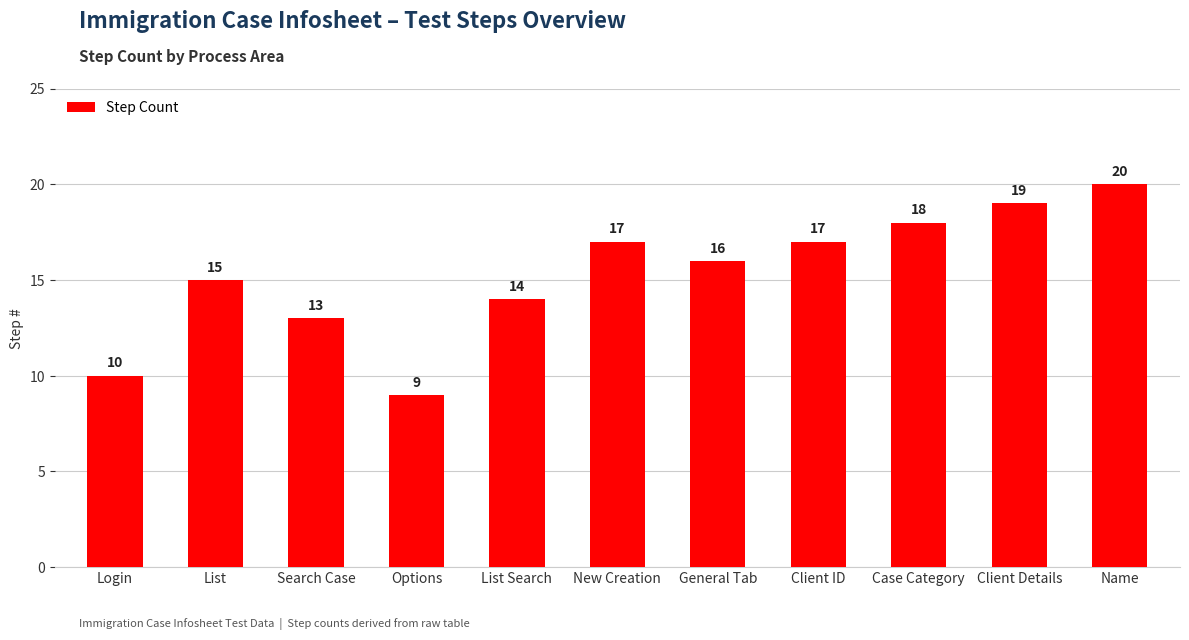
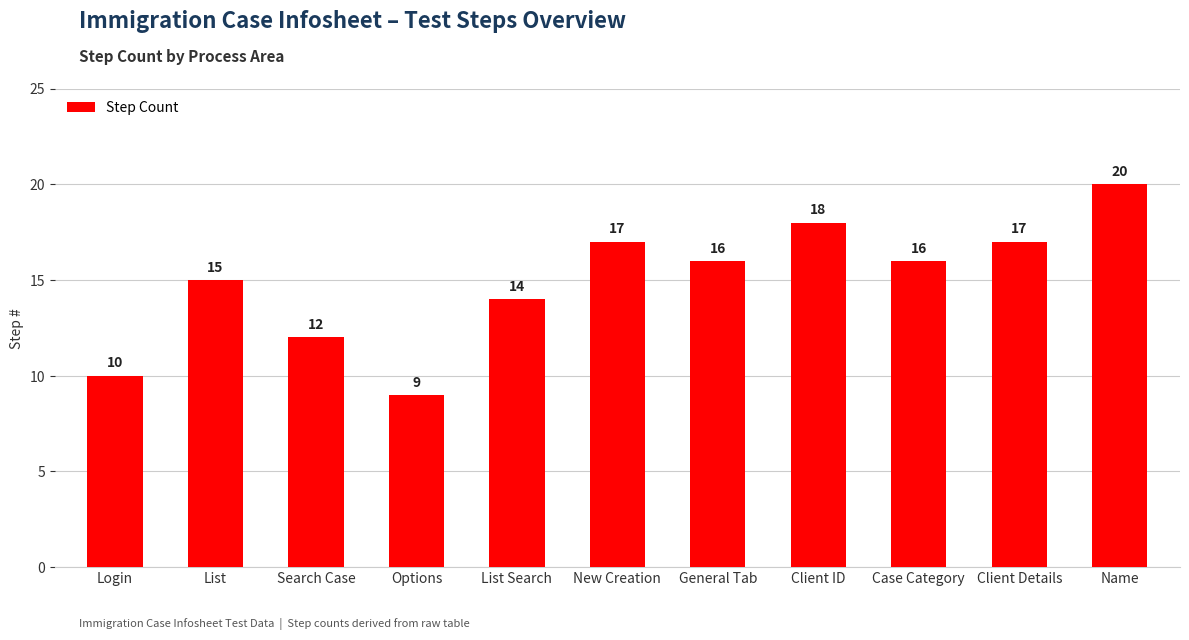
  {
    "Login": 10,
    "List": 15,
-   "Search Case": 13,
+   "Search Case": 12,
    "Options": 9,
    "List Search": 14,
    "New Creation": 17,
    "General Tab": 16,
-   "Client ID": 17,
-   "Case Category": 18,
-   "Client Details": 19,
+   "Client ID": 18,
+   "Case Category": 16,
+   "Client Details": 17,
    "Name": 20
  }
